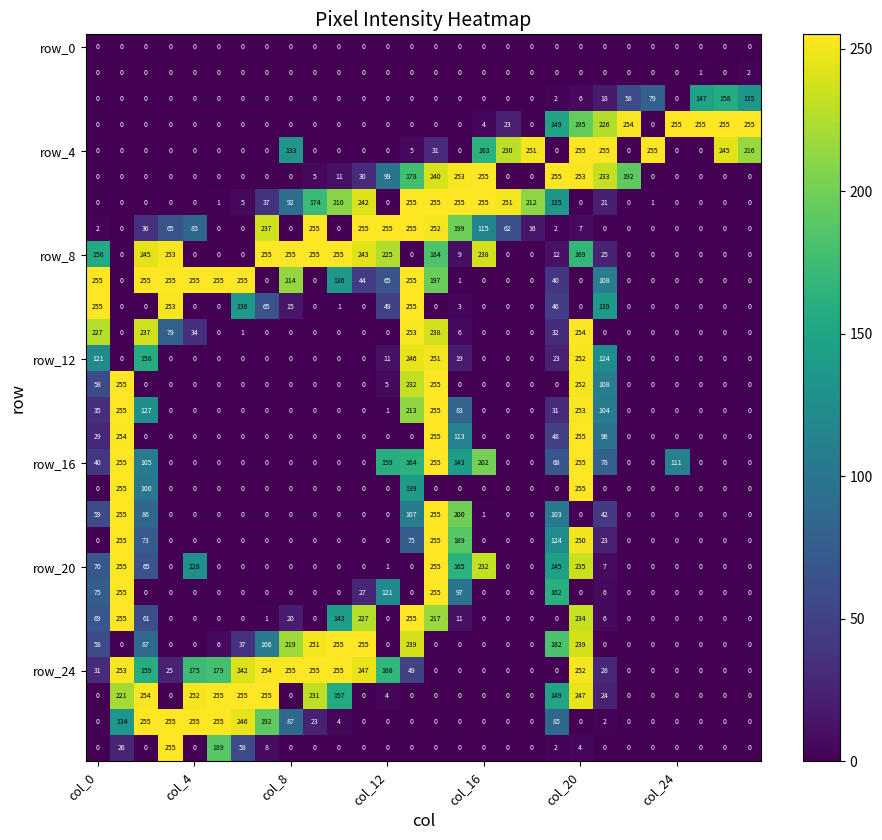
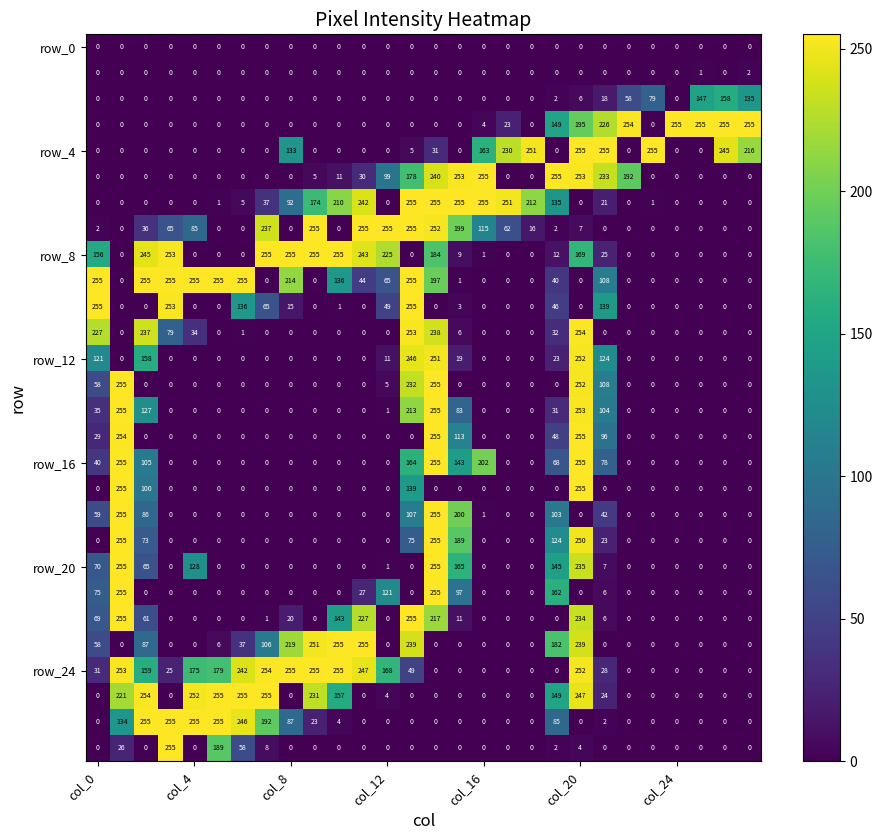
  {
    "row_0": {
      "col_0": 0,
      "col_4": 0,
      "col_8": 0,
      "col_12": 0,
      "col_16": 0,
      "col_20": 0,
      "col_24": 0
    },
    "row_4": {
      "col_0": 0,
      "col_4": 0,
      "col_8": 133,
      "col_12": 0,
      "col_16": 163,
      "col_20": 255,
      "col_24": 0
    },
    "row_8": {
      "col_0": 156,
      "col_4": 0,
      "col_8": 255,
      "col_12": 225,
-     "col_16": 238,
+     "col_16": 1,
      "col_20": 169,
      "col_24": 0
    },
    "row_12": {
      "col_0": 121,
      "col_4": 0,
      "col_8": 0,
      "col_12": 11,
      "col_16": 0,
      "col_20": 252,
      "col_24": 0
    },
    "row_16": {
      "col_0": 40,
      "col_4": 0,
      "col_8": 0,
-     "col_12": 159,
+     "col_12": 0,
      "col_16": 202,
      "col_20": 255,
-     "col_24": 111
+     "col_24": 0
    },
    "row_20": {
      "col_0": 70,
      "col_4": 128,
      "col_8": 0,
      "col_12": 1,
-     "col_16": 232,
+     "col_16": 0,
      "col_20": 235,
      "col_24": 0
    },
    "row_24": {
      "col_0": 31,
      "col_4": 175,
      "col_8": 255,
      "col_12": 168,
      "col_16": 0,
      "col_20": 252,
      "col_24": 0
    }
  }
